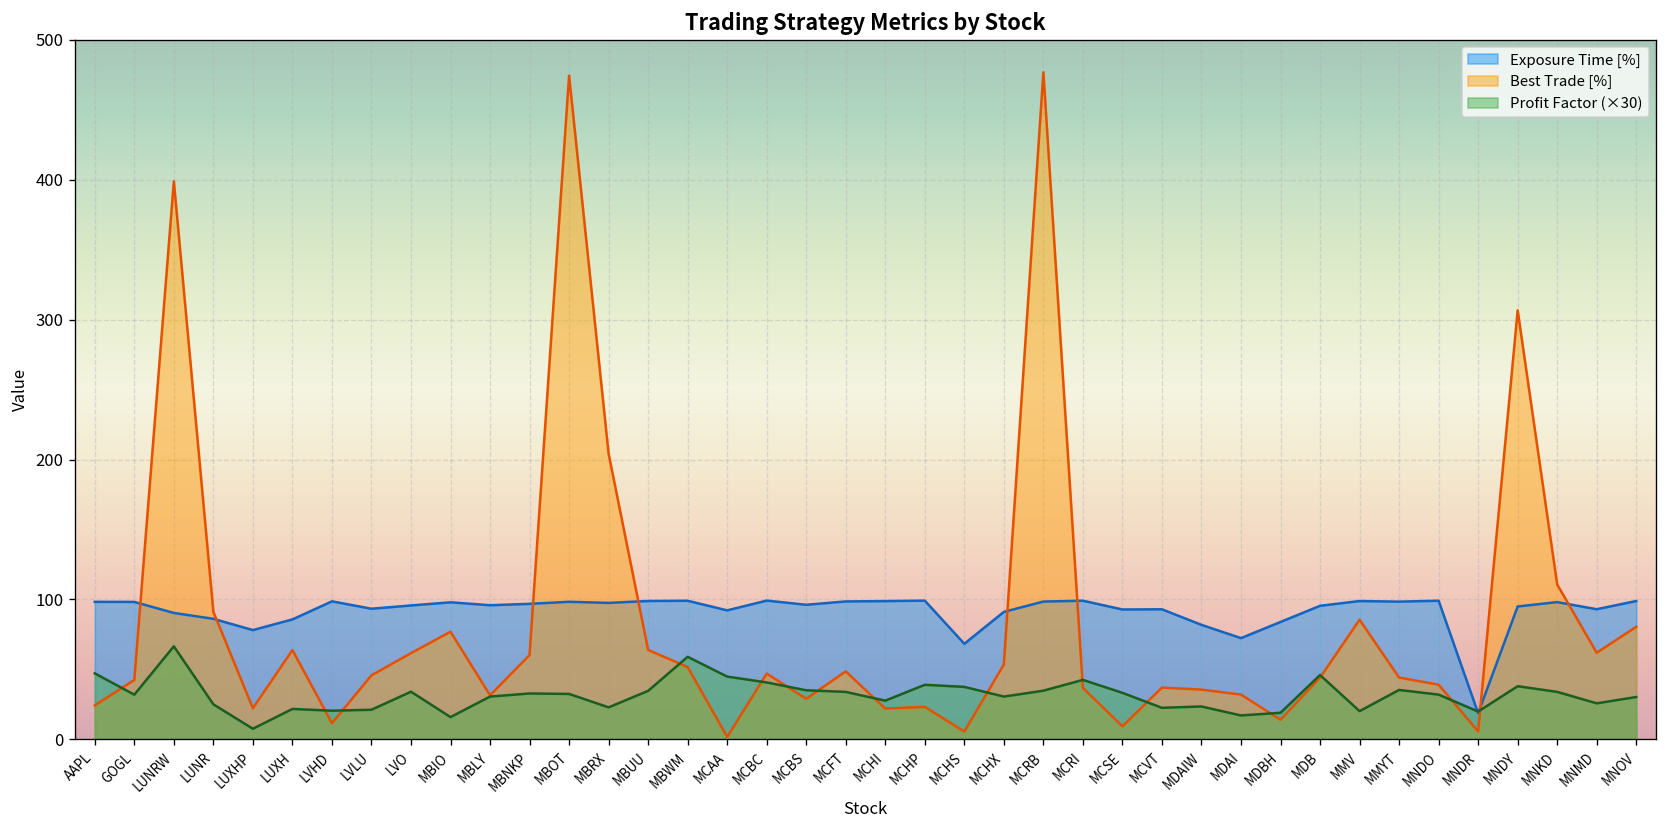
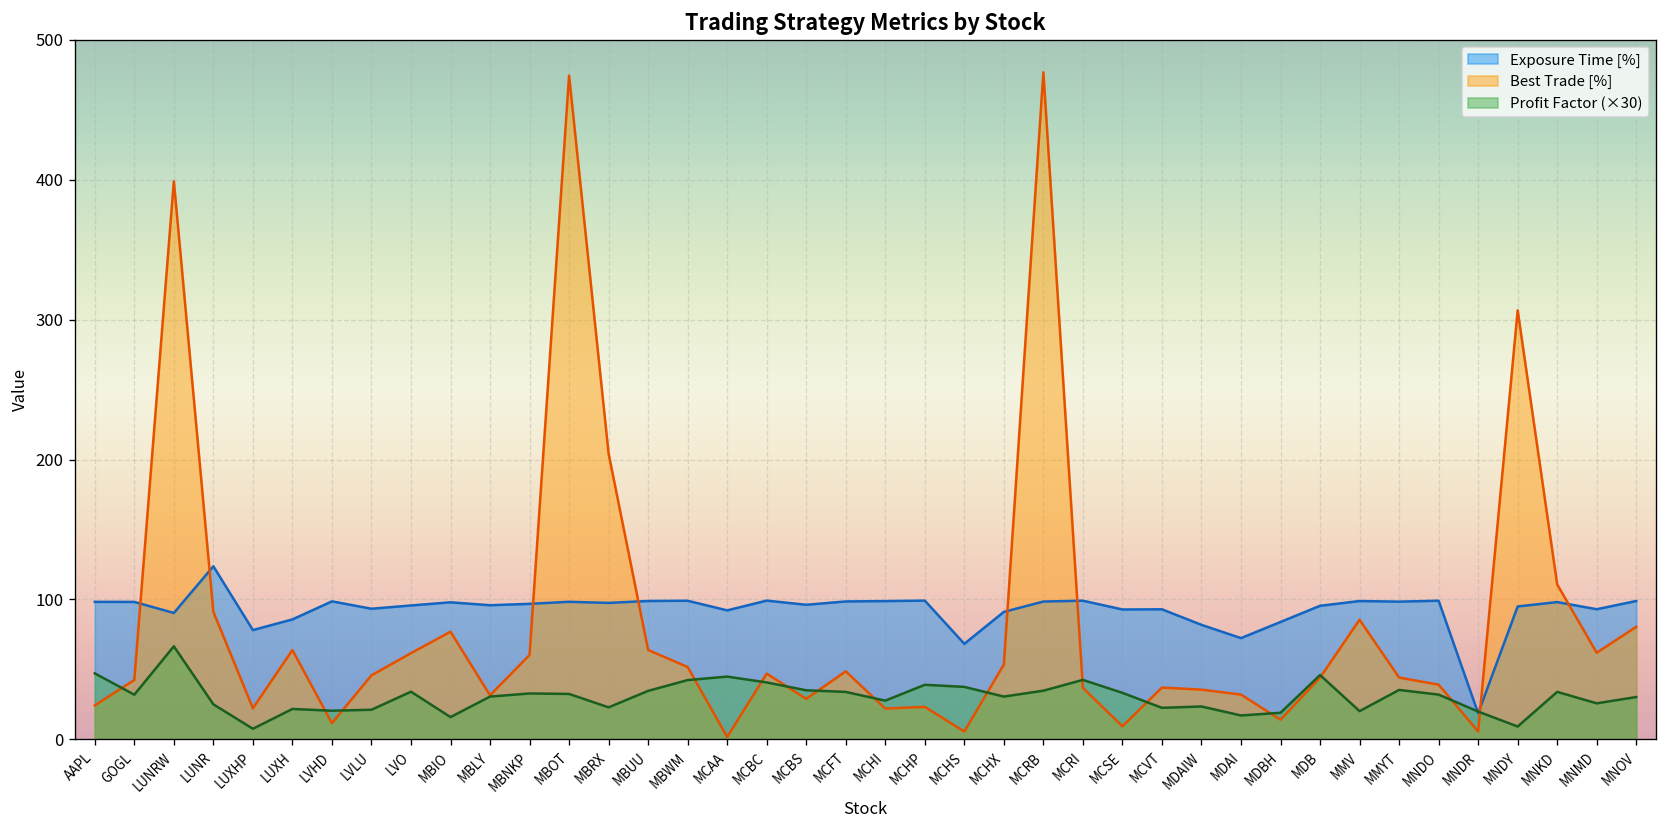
  {
    "Exposure Time [%]": {
      "AAPL": 98,
      "GOGL": 98,
      "LUNRW": 90,
-     "LUNR": 86,
+     "LUNR": 124,
      "LUXHP": 78,
      "LUXH": 86,
      "LVHD": 99,
      "LVLU": 93,
      "LVO": 96,
      "MBIO": 98,
      "MBLY": 96,
      "MBNKP": 97,
      "MBOT": 98,
      "MBRX": 98,
      "MBUU": 99,
      "MBWM": 99,
      "MCAA": 92,
      "MCBC": 99,
      "MCBS": 96,
      "MCFT": 99,
      "MCHI": 99,
      "MCHP": 99,
      "MCHS": 68,
      "MCHX": 91,
      "MCRB": 98,
      "MCRI": 99,
      "MCSE": 93,
      "MCVT": 93,
      "MDAIW": 82,
      "MDAI": 72,
      "MDBH": 84,
      "MDB": 95,
      "MMV": 99,
      "MMYT": 98,
      "MNDO": 99,
      "MNDY": 95,
      "MNKD": 98,
      "MNMD": 93,
      "MNOV": 99
    },
    "Best Trade [%]": {
      "AAPL": 24,
      "GOGL": 42,
      "LUNRW": 399,
      "LUNR": 91,
      "LUXHP": 22,
      "LUXH": 64,
      "LVHD": 12,
      "LVLU": 46,
      "LVO": 62,
      "MBIO": 77,
      "MBNKP": 60,
      "MBOT": 475,
      "MBRX": 204,
      "MBUU": 64,
      "MBWM": 52,
      "MCAA": 2,
      "MCBC": 47,
      "MCBS": 29,
      "MCFT": 49,
      "MCHI": 22,
      "MCHP": 23,
      "MCHS": 6,
      "MCHX": 53,
      "MCRB": 477,
      "MCRI": 37,
      "MCSE": 9,
      "MCVT": 37,
      "MDAIW": 36,
      "MDAI": 32,
      "MDBH": 14,
      "MMV": 85,
      "MMYT": 44,
      "MNDO": 39,
      "MNDR": 6,
      "MNDY": 307,
      "MNKD": 111,
      "MNMD": 62,
      "MNOV": 80
    },
    "Profit Factor (×30)": {
      "AAPL": 47,
      "GOGL": 32,
      "LUNRW": 66,
      "LUNR": 25,
      "LUXHP": 8,
      "LUXH": 22,
      "LVHD": 20,
      "LVLU": 21,
      "LVO": 34,
      "MBIO": 16,
      "MBNKP": 33,
      "MBOT": 32,
      "MBRX": 23,
      "MBUU": 35,
-     "MBWM": 59,
+     "MBWM": 42,
      "MCAA": 45,
      "MCBC": 41,
      "MCBS": 35,
      "MCFT": 34,
      "MCHI": 28,
      "MCHP": 39,
      "MCHS": 37,
      "MCHX": 31,
      "MCRB": 35,
      "MCRI": 42,
      "MCSE": 33,
      "MCVT": 23,
      "MDAIW": 23,
      "MDAI": 17,
      "MDBH": 19,
      "MMV": 20,
      "MMYT": 35,
      "MNDO": 32,
-     "MNDY": 38,
+     "MNDY": 9,
      "MNKD": 34,
      "MNMD": 26,
      "MNOV": 30
    }
  }
